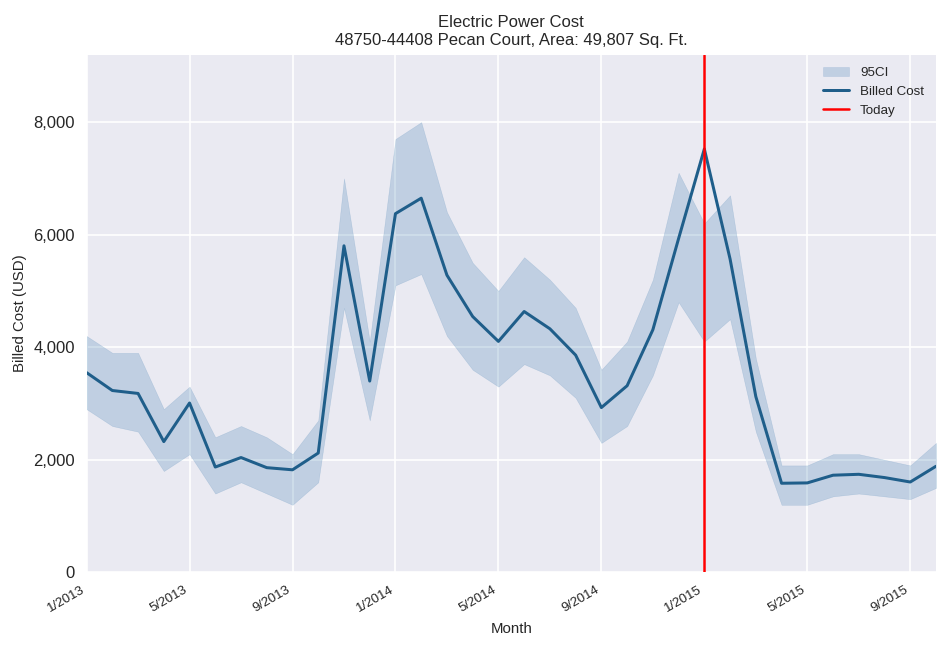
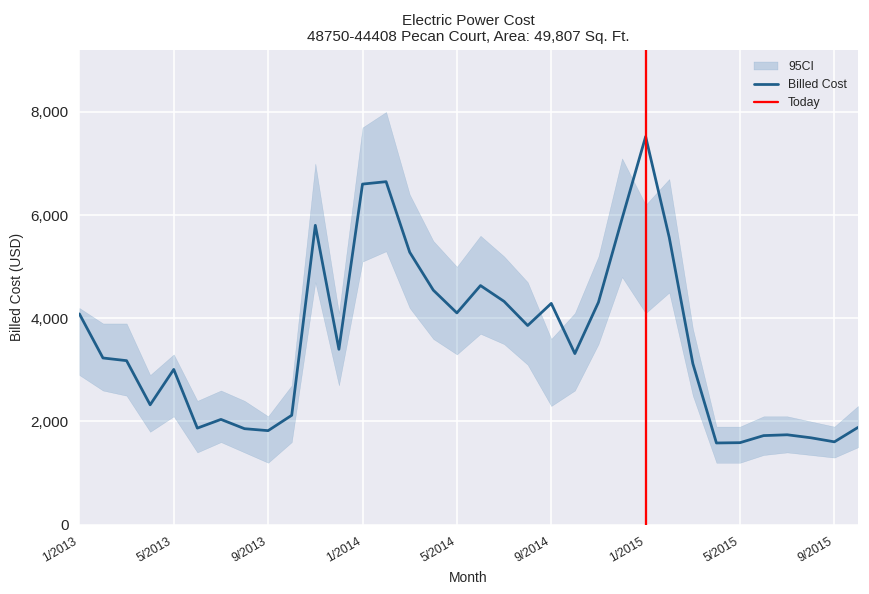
  {
    "Billed Cost": {
-     "1/2013": "3,500",
+     "1/2013": "4,100",
      "5/2013": "3,000",
      "9/2013": "1,800",
-     "1/2014": "6,400",
+     "1/2014": "6,600",
      "5/2014": "4,100",
-     "9/2014": "2,900",
+     "9/2014": "4,300",
      "1/2015": "7,500",
      "5/2015": "1,600",
      "9/2015": "1,600"
    }
  }
